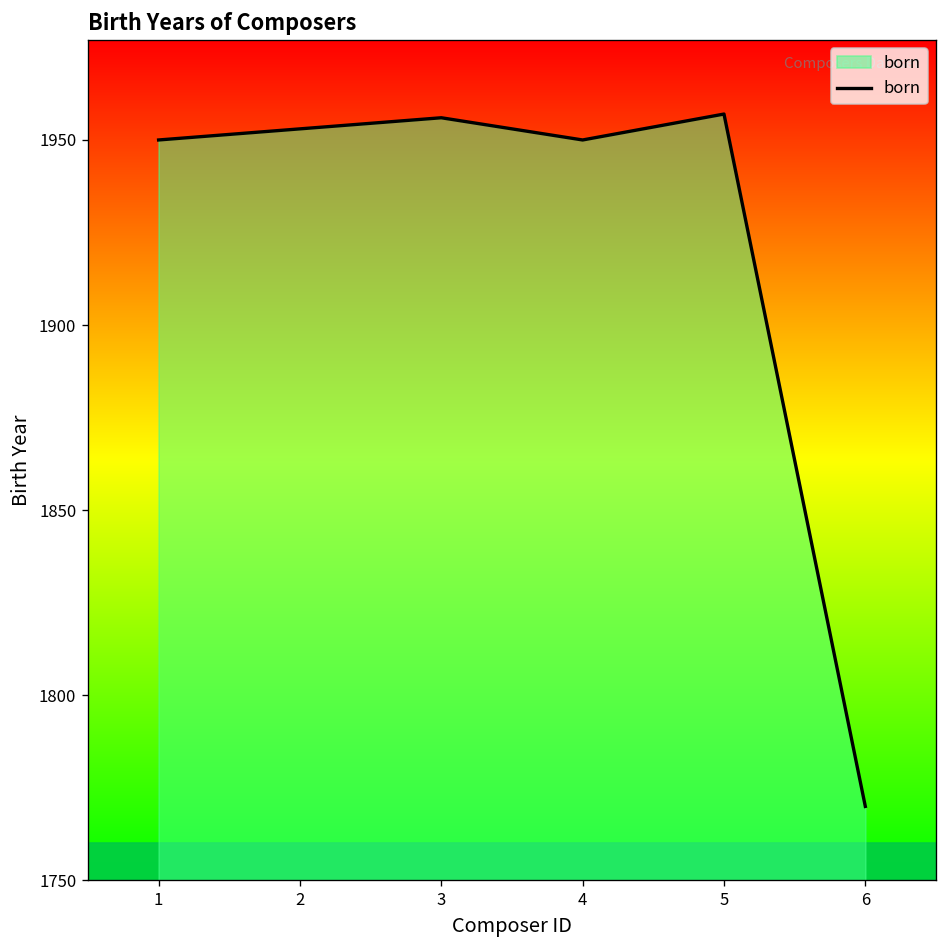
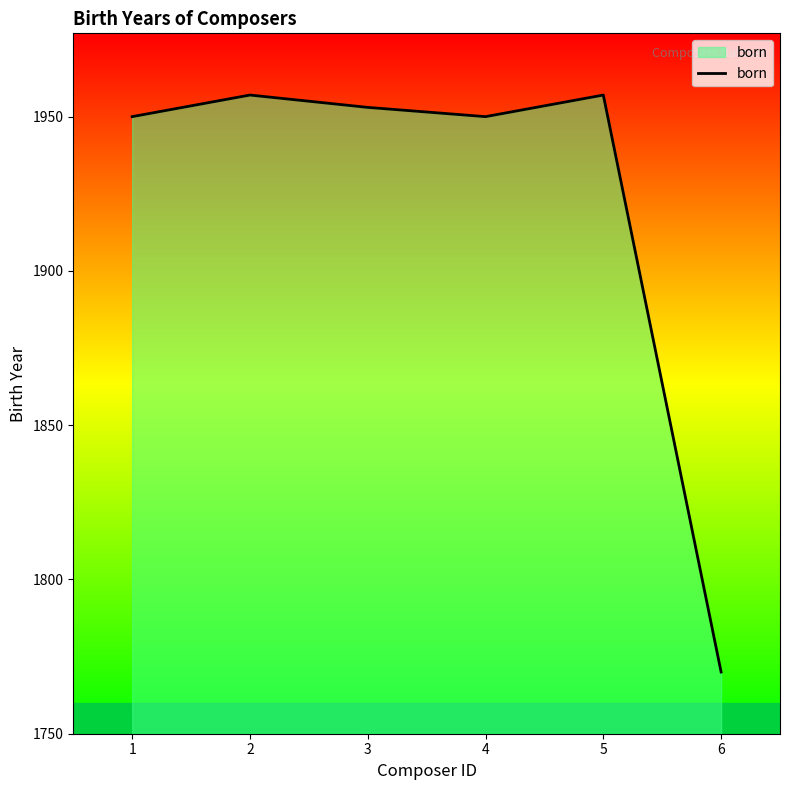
  {
    "1": 1950,
-   "2": 1953,
-   "3": 1956,
+   "2": 1957,
+   "3": 1953,
    "4": 1950,
    "5": 1957,
    "6": 1770
  }
